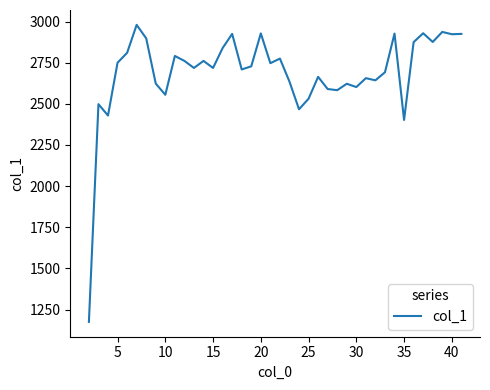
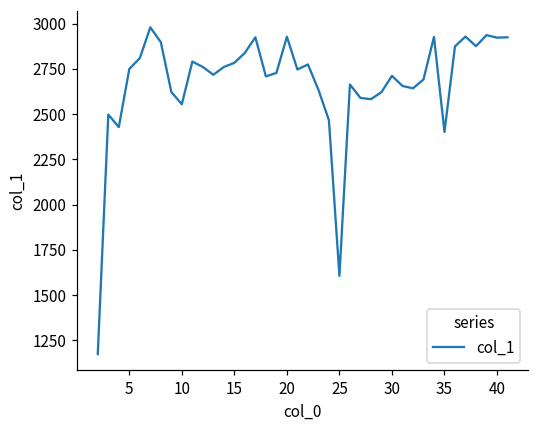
  {
    "5": 2750,
    "10": 2560,
-   "15": 2720,
+   "15": 2780,
    "20": 2930,
-   "25": 2530,
-   "30": 2600,
+   "25": 1610,
+   "30": 2710,
    "35": 2400,
    "40": 2920
  }
